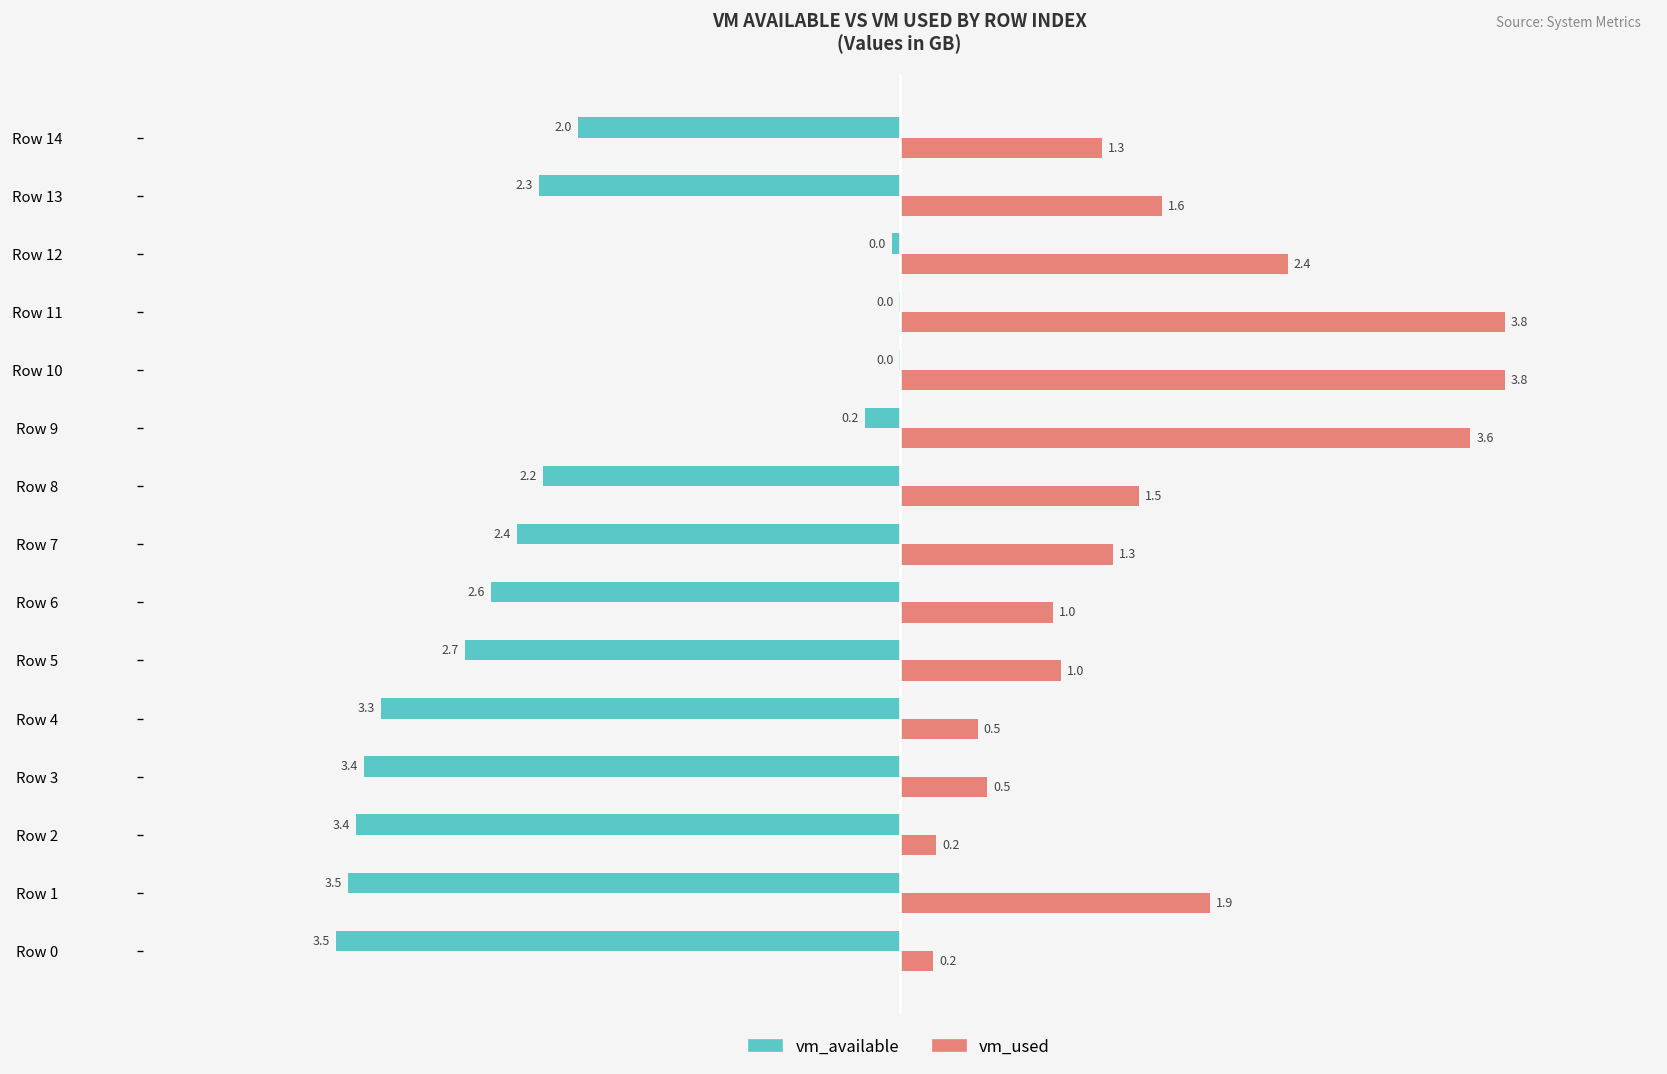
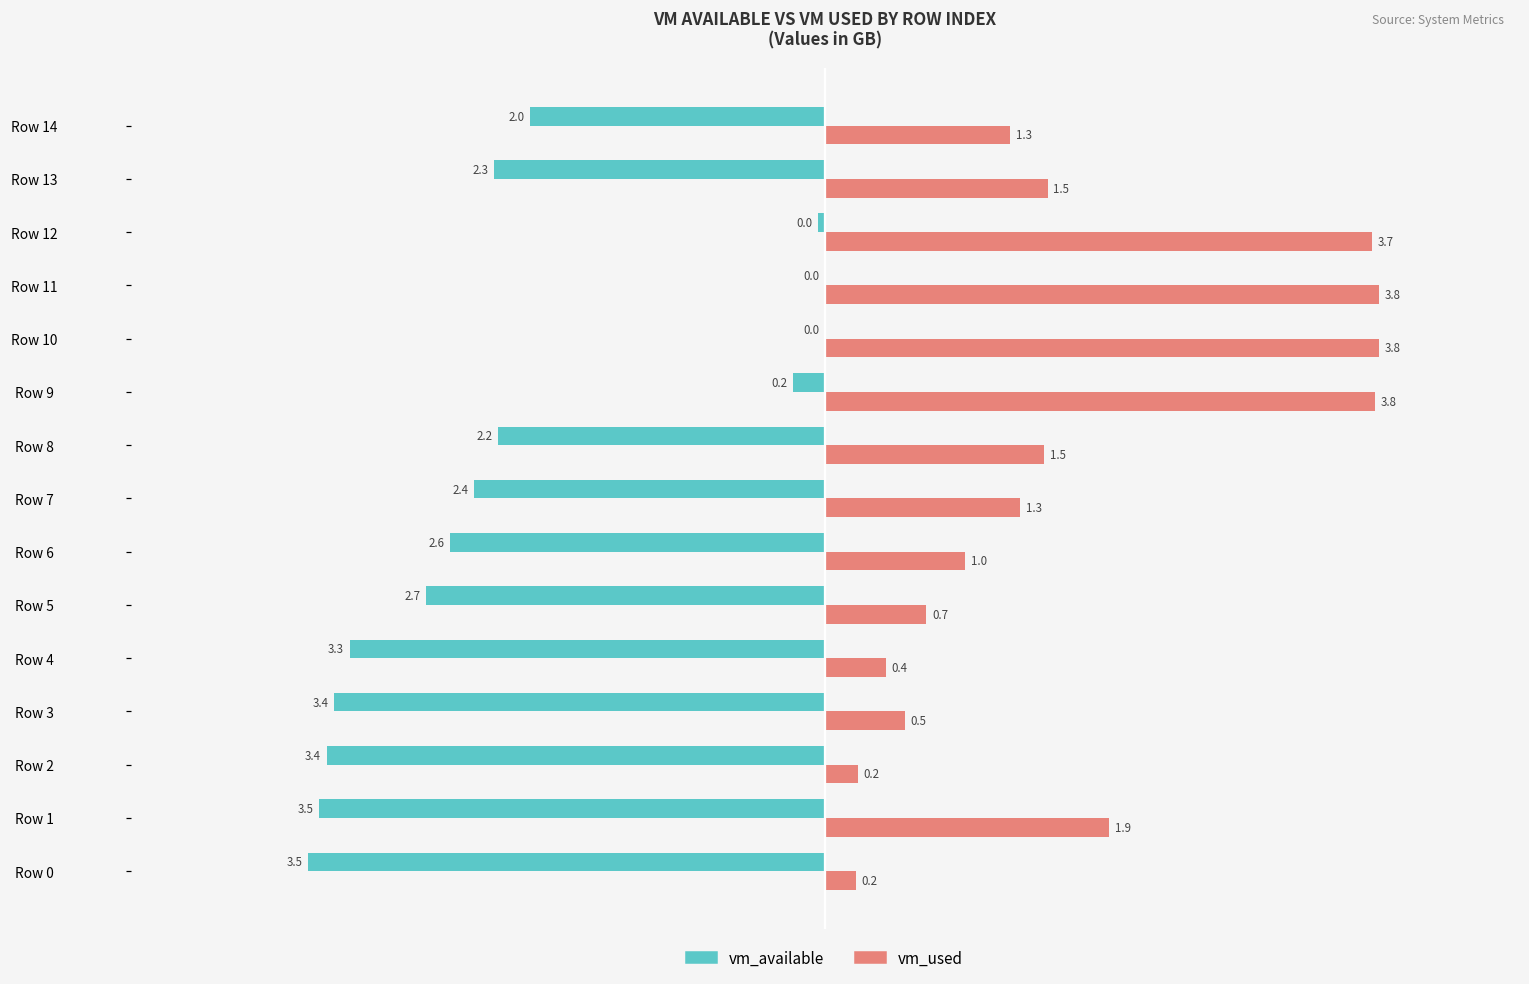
  {
    "vm_available": {
      "Row 12": 0.0,
      "Row 11": 0.0,
      "Row 10": 0.0
    },
    "vm_used": {
      "Row 14": 1.3,
-     "Row 13": 1.6,
-     "Row 12": 2.4,
+     "Row 13": 1.5,
+     "Row 12": 3.7,
      "Row 11": 3.8,
      "Row 10": 3.8,
-     "Row 9": 3.6,
+     "Row 9": 3.8,
      "Row 8": 1.5,
      "Row 7": 1.3,
      "Row 6": 1.0,
-     "Row 5": 1.0,
-     "Row 4": 0.5,
+     "Row 5": 0.7,
+     "Row 4": 0.4,
      "Row 3": 0.5,
      "Row 2": 0.2,
      "Row 1": 1.9,
      "Row 0": 0.2
    }
  }
